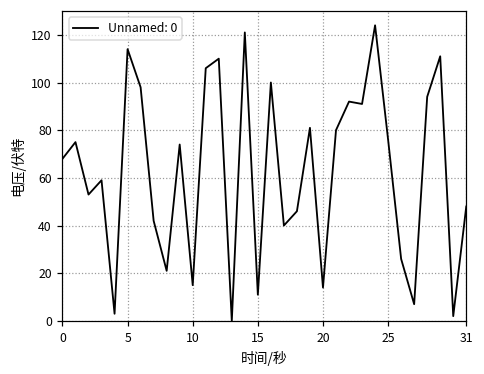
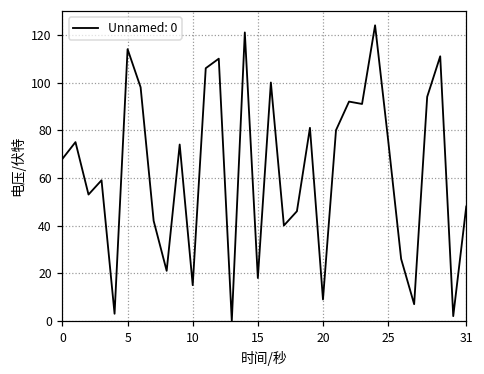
  {
    "0": 68,
    "5": 114,
    "10": 15,
-   "15": 11,
-   "20": 14,
+   "15": 18,
+   "20": 9,
    "25": 76,
    "31": 48
  }
